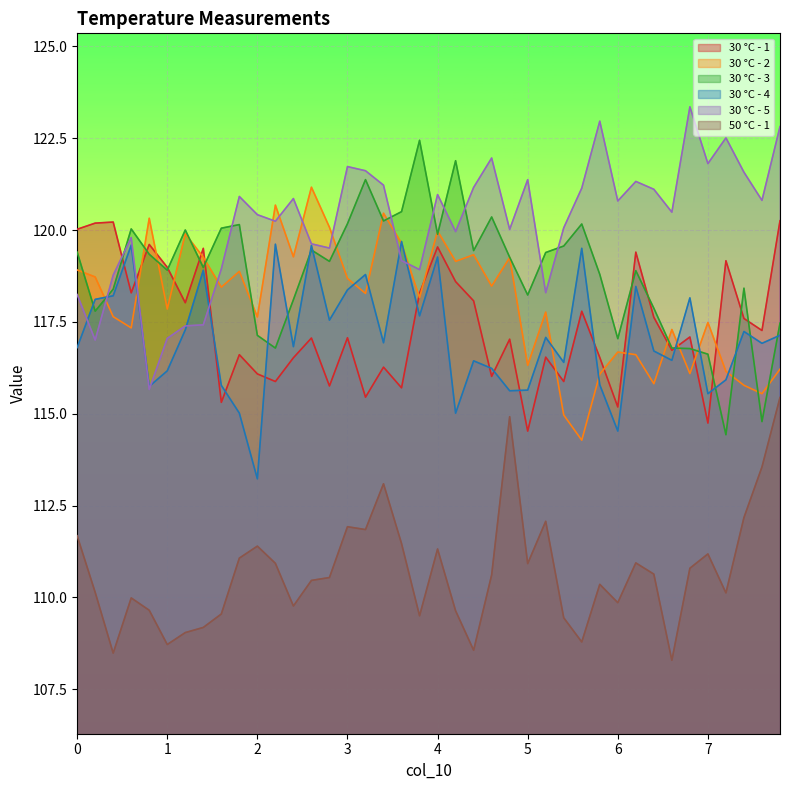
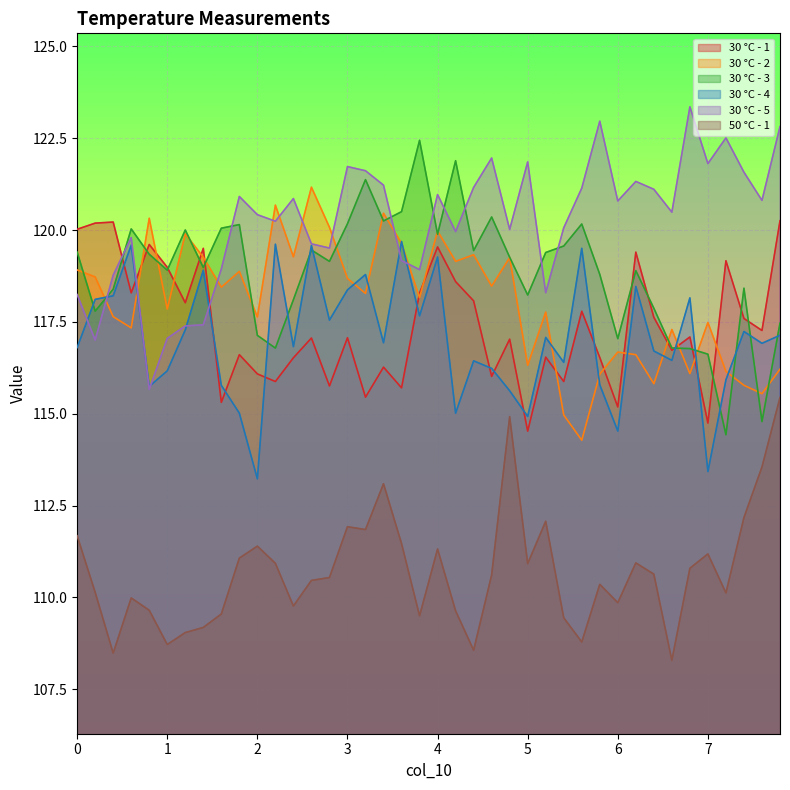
  {
    "30 °C - 3": {
      "0": 119.4,
      "1": 118.9,
      "2": 117.1,
      "3": 120.2,
      "4": 119.9,
      "5": 118.2,
      "6": 117.0,
      "7": 116.6
    },
    "30 °C - 4": {
      "0": 116.8,
      "1": 116.2,
      "2": 113.2,
      "3": 118.4,
      "4": 119.3,
-     "5": 115.6,
+     "5": 114.9,
      "6": 114.5,
-     "7": 115.5
+     "7": 113.4
    },
    "30 °C - 5": {
      "0": 118.2,
      "1": 117.1,
      "2": 120.4,
      "3": 121.7,
      "4": 121.0,
-     "5": 121.4,
+     "5": 121.9,
      "6": 120.8,
      "7": 121.8
    }
  }
